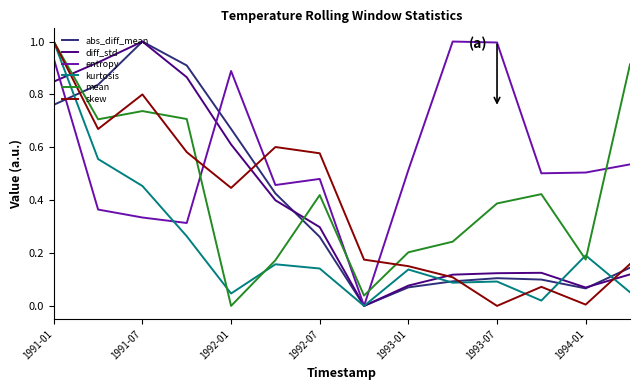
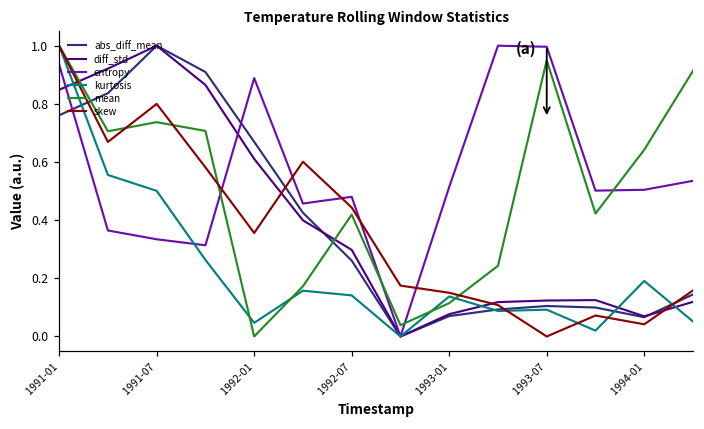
  {
    "kurtosis": {
-     "1991-07": 0.45,
+     "1991-07": 0.50,
      "1992-01": 0.05,
      "1992-07": 0.14,
      "1993-01": 0.14,
      "1993-07": 0.09,
      "1994-01": 0.19
    },
    "mean": {
      "1991-07": 0.74,
      "1992-01": 0.00,
      "1992-07": 0.42,
-     "1993-01": 0.20,
-     "1993-07": 0.39,
-     "1994-01": 0.18
+     "1993-01": 0.11,
+     "1993-07": 0.95,
+     "1994-01": 0.64
    },
    "skew": {
      "1991-07": 0.80,
-     "1992-01": 0.45,
-     "1992-07": 0.58,
+     "1992-01": 0.36,
+     "1992-07": 0.44,
      "1993-01": 0.15,
      "1993-07": 0.00,
-     "1994-01": 0.00
+     "1994-01": 0.04
    }
  }
